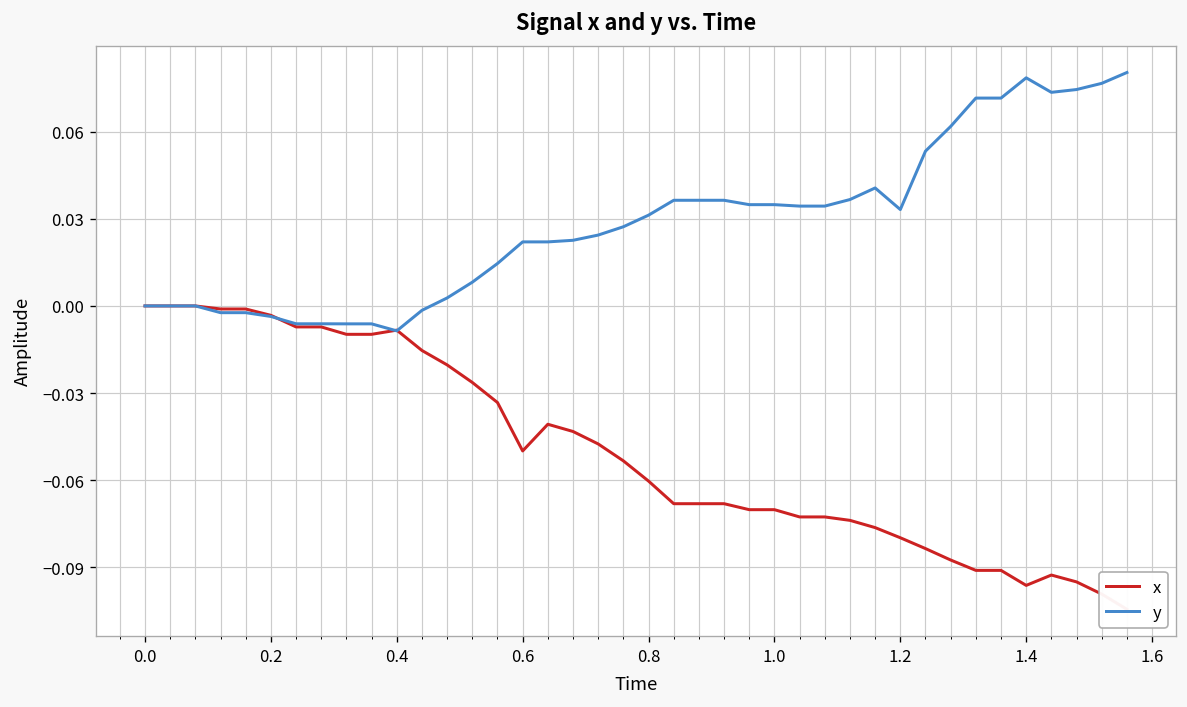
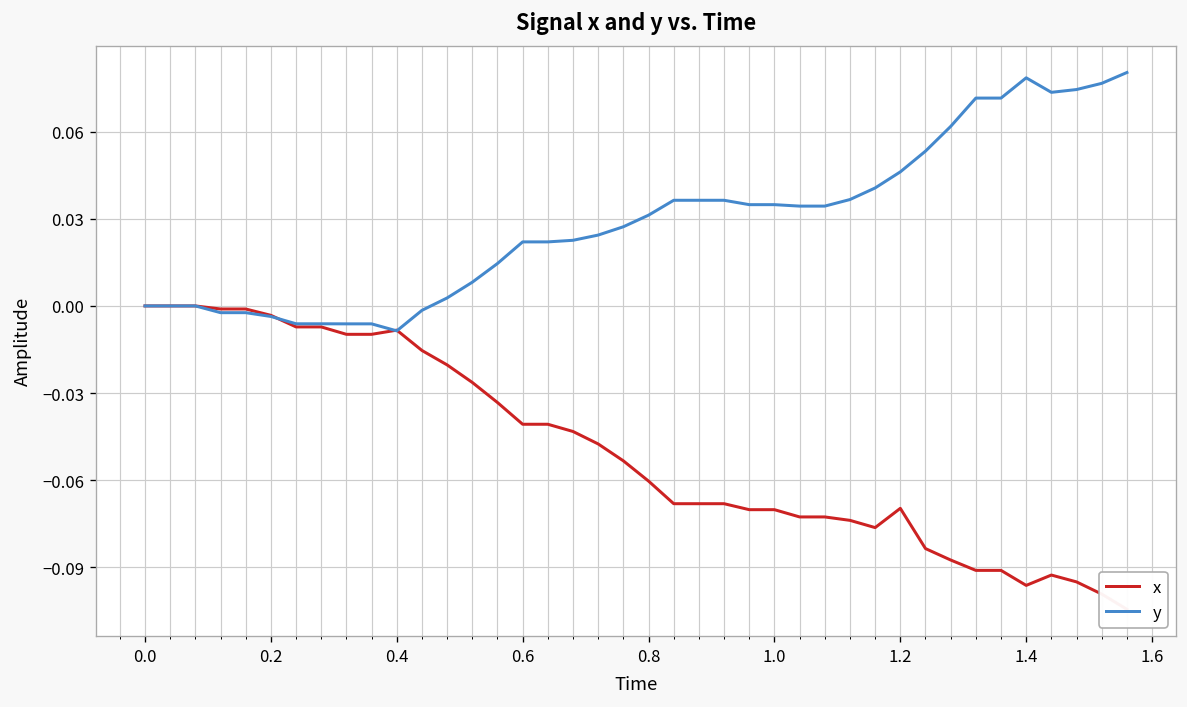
  {
    "x": {
-     "0.6": -0.050,
+     "0.6": -0.041,
      "0.8": -0.060,
      "1.0": -0.070,
-     "1.2": -0.080,
+     "1.2": -0.070,
      "1.4": -0.096
    },
    "y": {
      "0.6": 0.022,
      "0.8": 0.031,
      "1.0": 0.035,
-     "1.2": 0.033,
+     "1.2": 0.046,
      "1.4": 0.079
    }
  }
